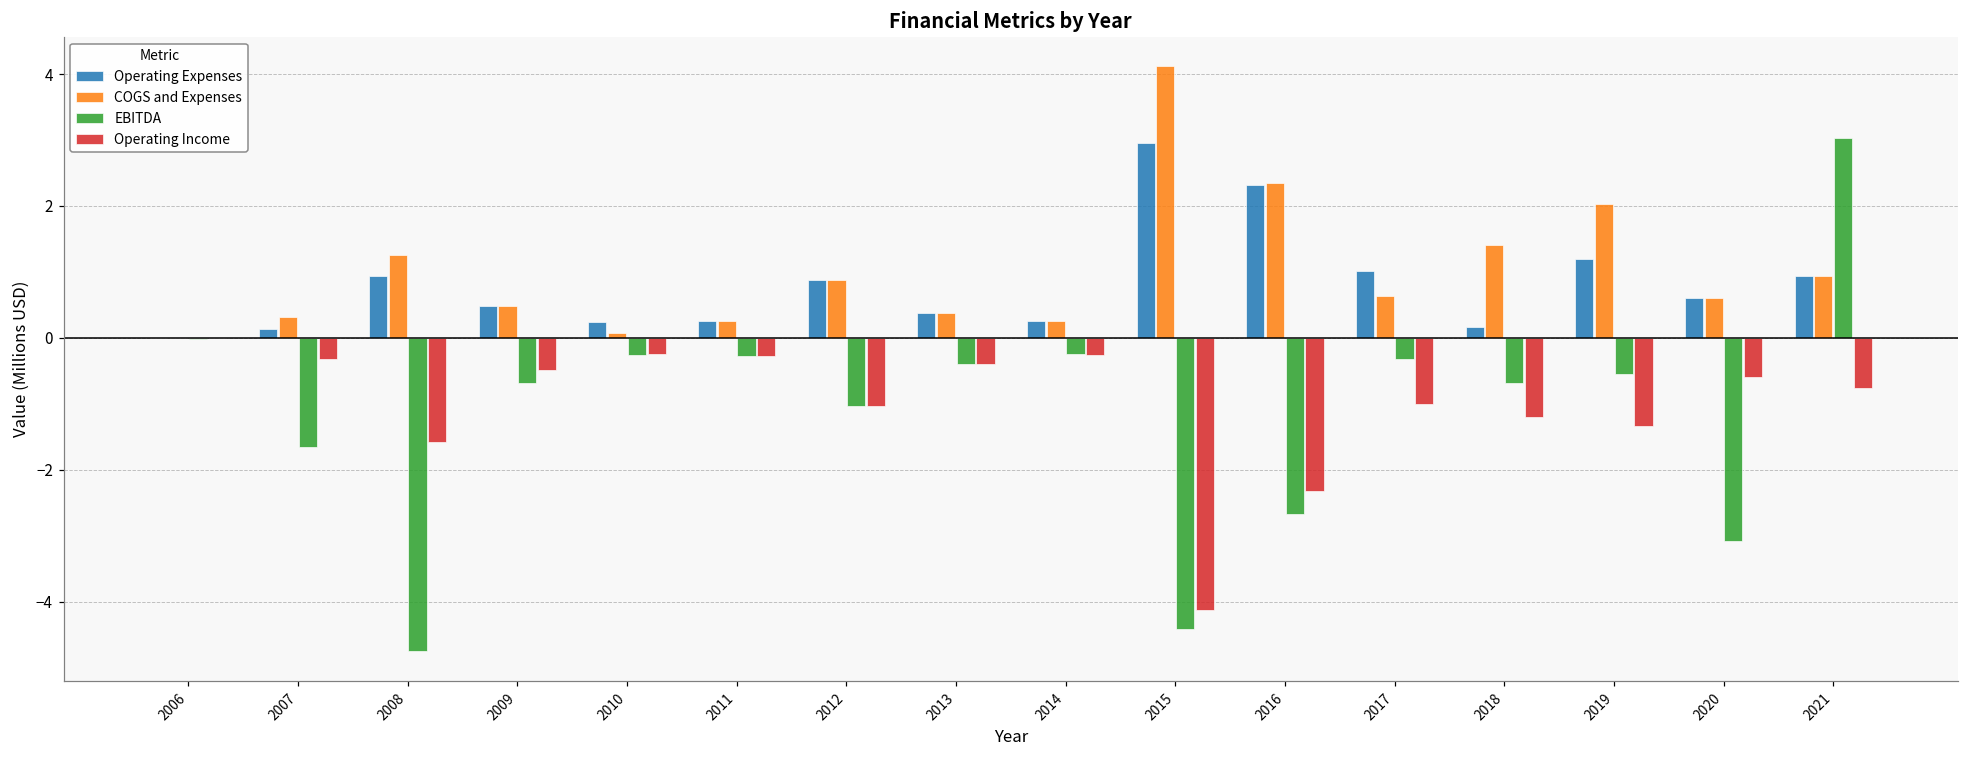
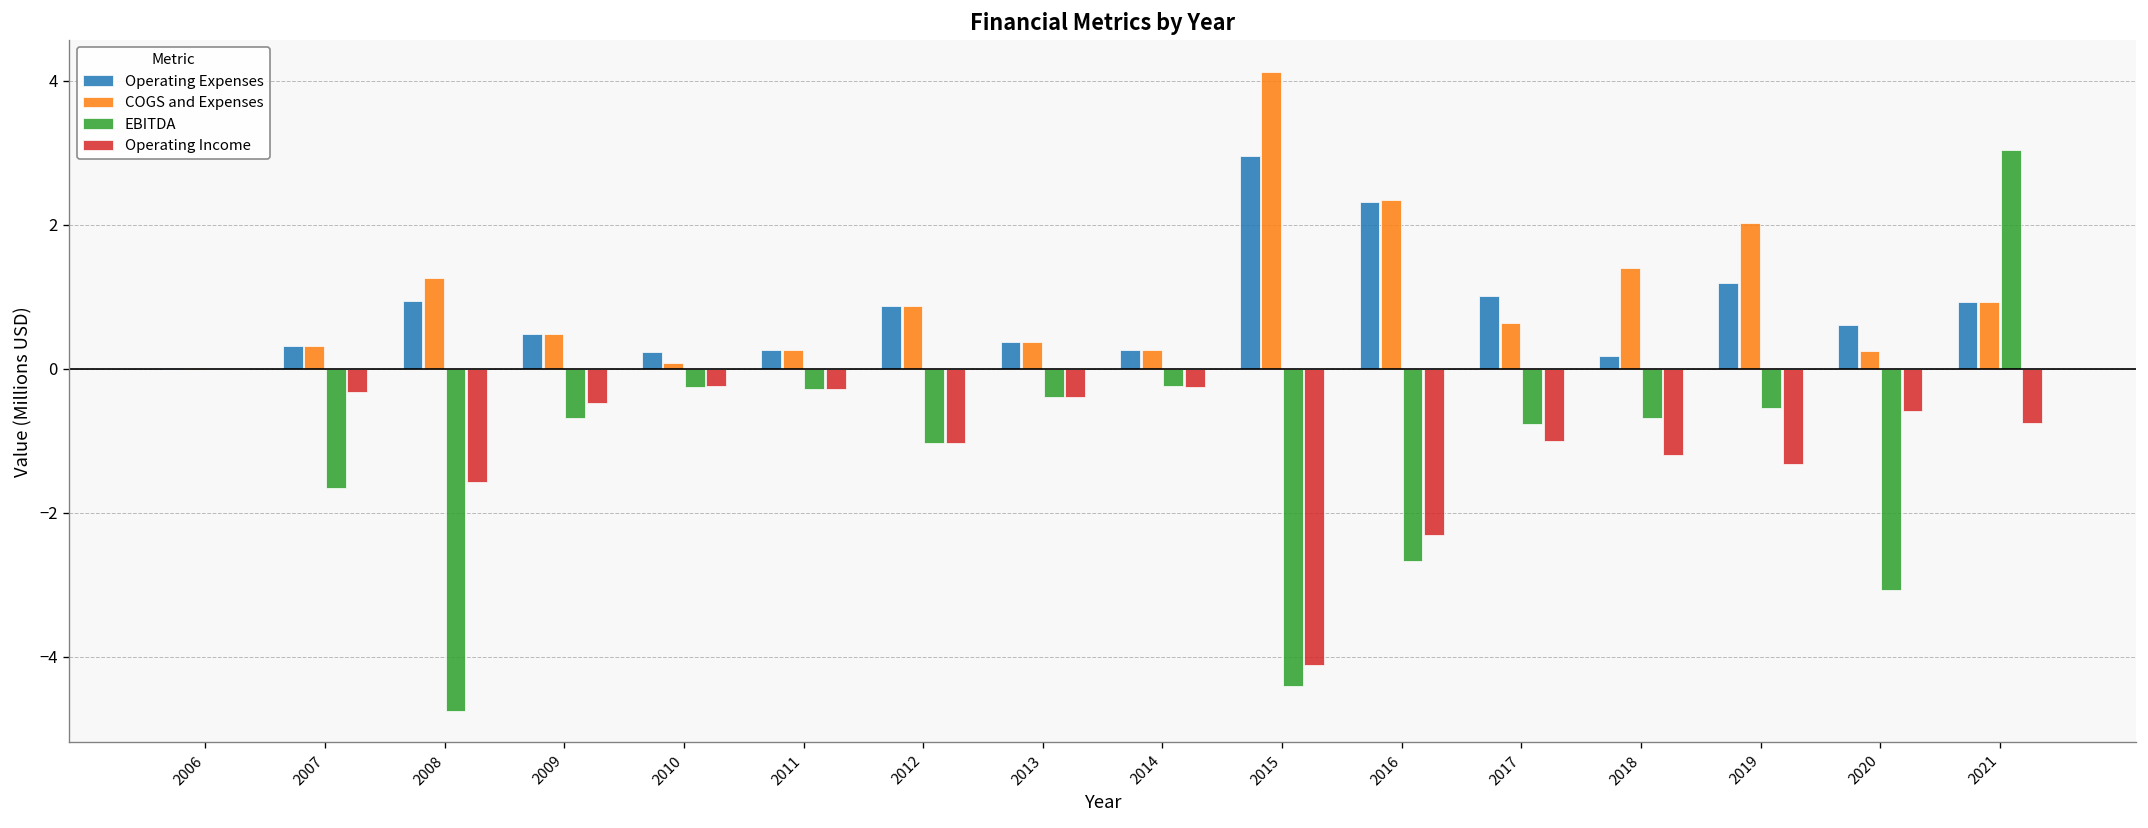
  {
    "Operating Expenses": {
-     "2007": 0.1,
+     "2007": 0.3,
      "2008": 0.9,
      "2009": 0.5,
      "2010": 0.2,
      "2011": 0.3,
      "2012": 0.9,
      "2013": 0.4,
      "2014": 0.3,
      "2015": 3.0,
      "2016": 2.3,
      "2017": 1.0,
      "2018": 0.2,
      "2019": 1.2,
      "2020": 0.6,
      "2021": 0.9
    },
    "COGS and Expenses": {
      "2007": 0.3,
      "2008": 1.3,
      "2009": 0.5,
      "2010": 0.1,
      "2011": 0.3,
      "2012": 0.9,
      "2013": 0.4,
      "2014": 0.3,
      "2015": 4.1,
      "2016": 2.3,
      "2017": 0.6,
      "2018": 1.4,
      "2019": 2.0,
-     "2020": 0.6,
+     "2020": 0.3,
      "2021": 0.9
    },
    "EBITDA": {
      "2007": -1.7,
      "2008": -4.8,
      "2009": -0.7,
      "2010": -0.3,
      "2011": -0.3,
      "2012": -1.0,
      "2013": -0.4,
      "2014": -0.2,
      "2015": -4.4,
      "2016": -2.7,
-     "2017": -0.3,
+     "2017": -0.8,
      "2018": -0.7,
      "2019": -0.5,
      "2020": -3.1,
      "2021": 3.0
    },
    "Operating Income": {
      "2007": -0.3,
      "2008": -1.6,
      "2009": -0.5,
      "2010": -0.2,
      "2011": -0.3,
      "2012": -1.0,
      "2013": -0.4,
      "2014": -0.3,
      "2015": -4.1,
      "2016": -2.3,
      "2017": -1.0,
      "2018": -1.2,
      "2019": -1.3,
      "2020": -0.6,
      "2021": -0.8
    }
  }
